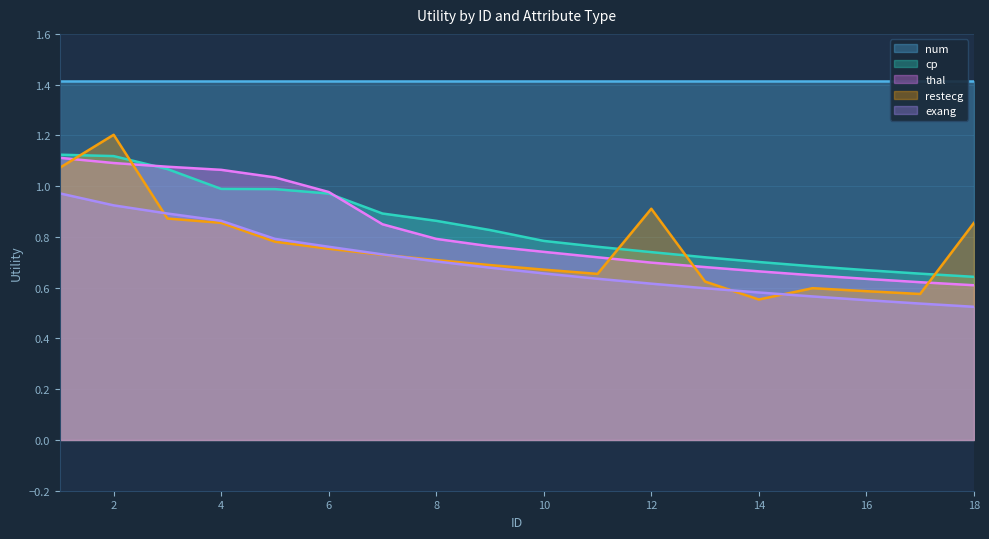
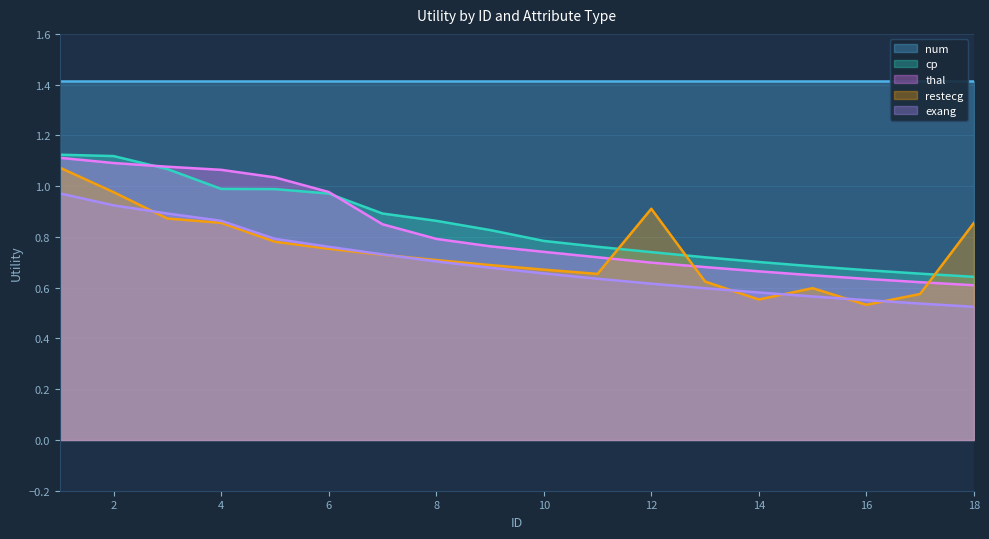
  {
    "restecg": {
-     "2": 1.20,
+     "2": 0.98,
      "10": 0.67,
      "12": 0.91,
      "14": 0.55,
-     "16": 0.59,
+     "16": 0.53,
      "18": 0.86
    }
  }
